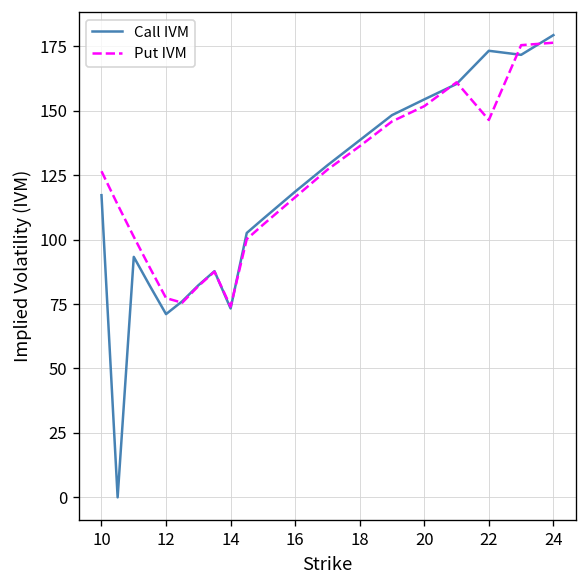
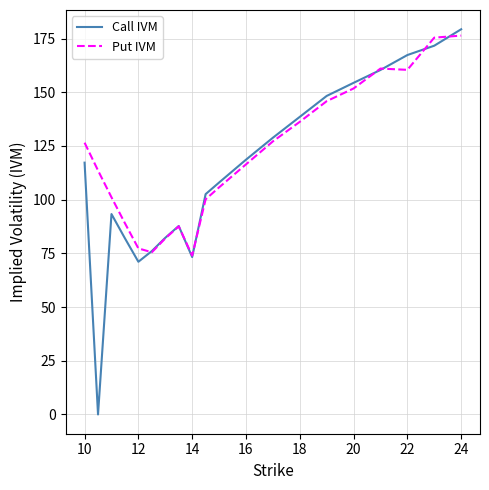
  {
    "Call IVM": {
      "10": 117,
      "12": 71,
      "16": 119,
      "18": 139,
      "20": 154,
-     "22": 173,
+     "22": 167,
      "24": 179
    },
    "Put IVM": {
      "10": 127,
      "12": 77,
      "16": 116,
      "18": 136,
      "20": 152,
-     "22": 146,
+     "22": 160,
      "24": 176
    }
  }
